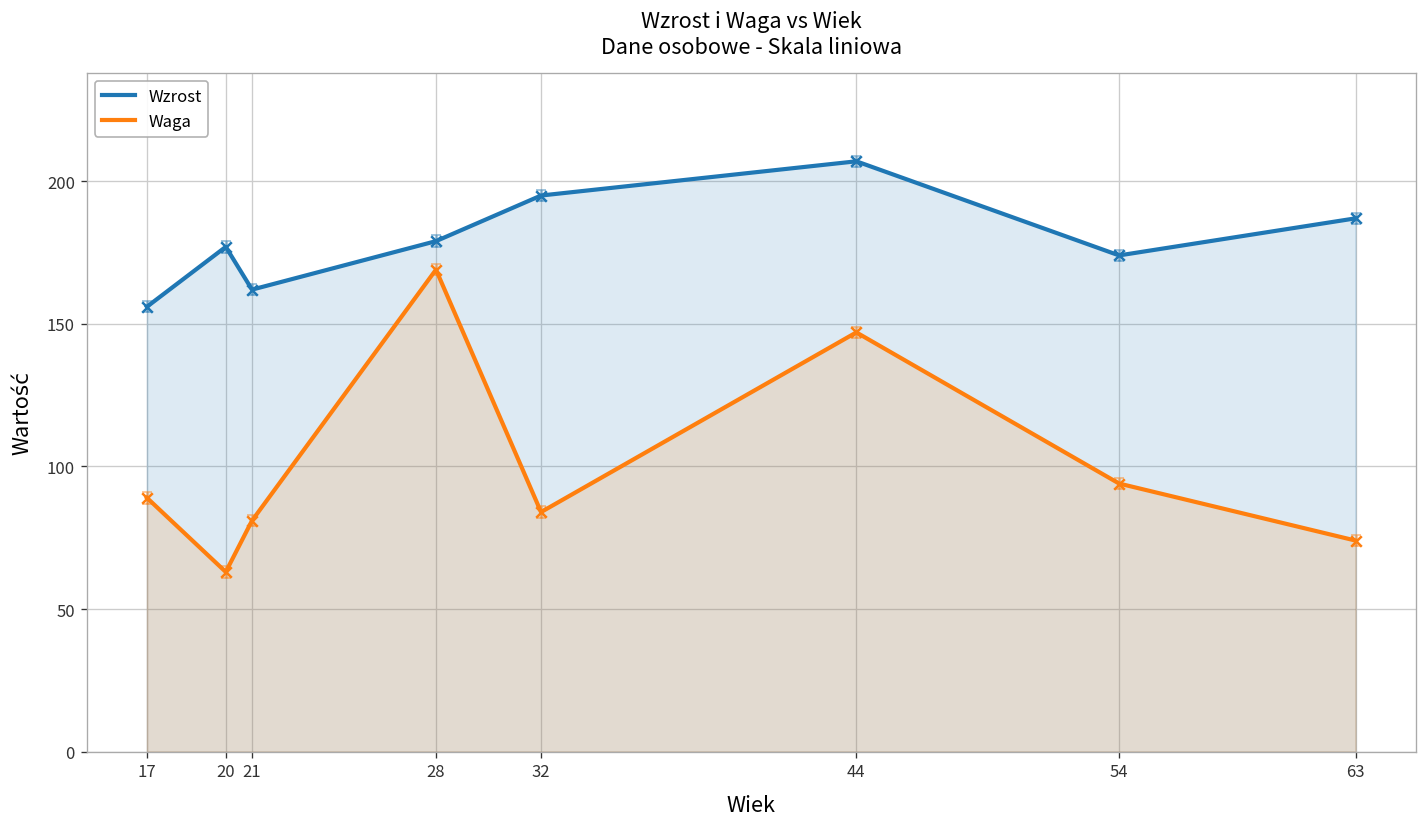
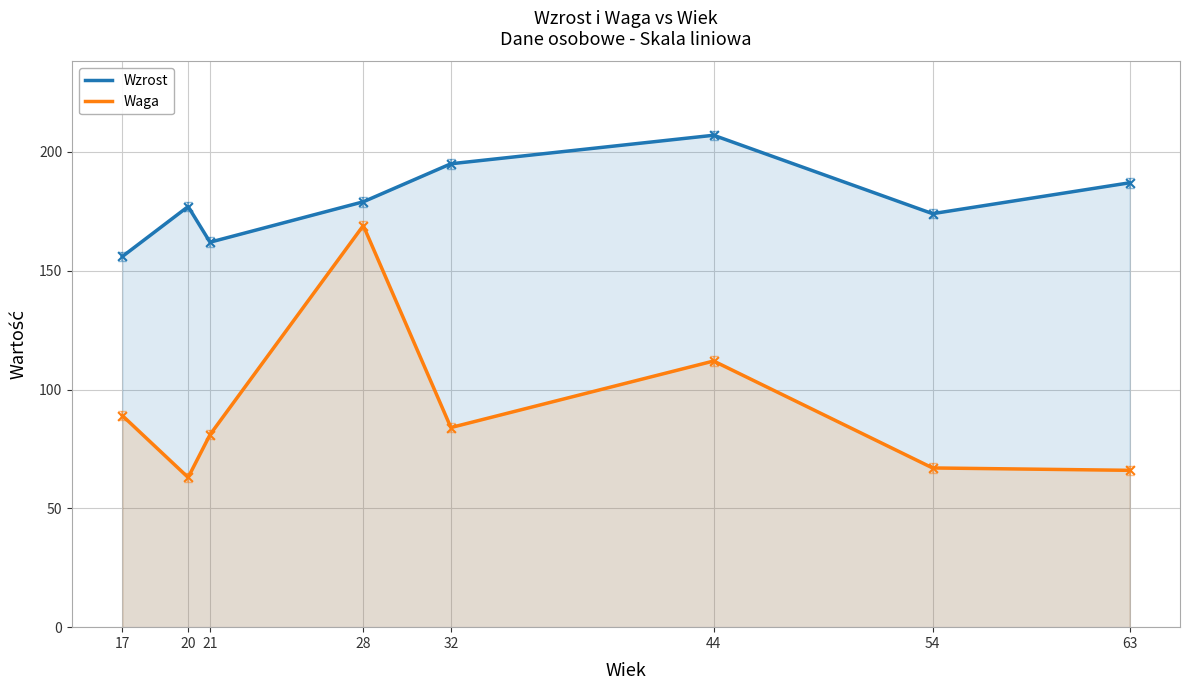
  {
    "Waga": {
      "17": 89,
      "20": 63,
      "21": 81,
      "28": 169,
      "32": 84,
-     "44": 147,
-     "54": 94,
-     "63": 74
+     "44": 112,
+     "54": 67,
+     "63": 66
    }
  }
